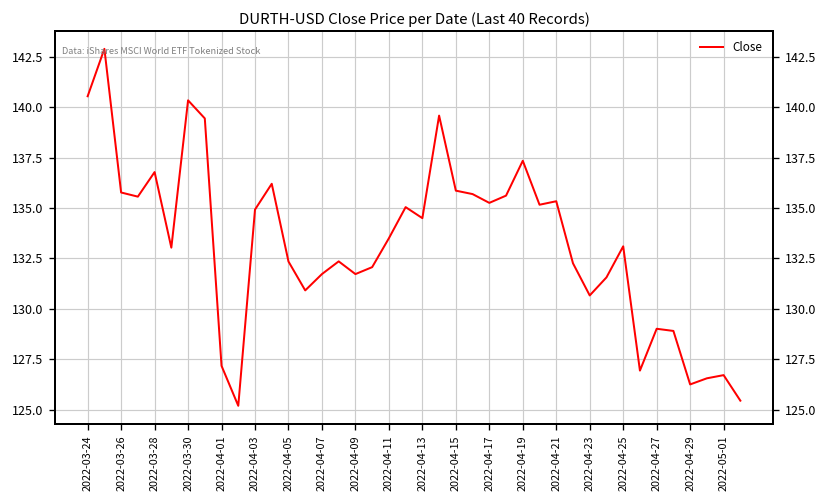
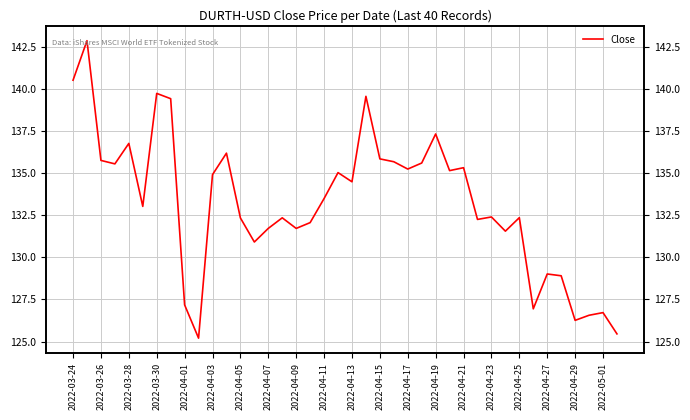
  {
    "2022-03-24": 140.5,
    "2022-03-26": 135.8,
    "2022-03-28": 136.8,
-   "2022-03-30": 140.3,
+   "2022-03-30": 139.8,
    "2022-04-01": 127.2,
    "2022-04-03": 134.9,
    "2022-04-05": 132.3,
    "2022-04-07": 131.7,
    "2022-04-09": 131.7,
    "2022-04-11": 133.5,
    "2022-04-13": 134.5,
    "2022-04-15": 135.9,
    "2022-04-17": 135.3,
    "2022-04-19": 137.3,
    "2022-04-21": 135.3,
-   "2022-04-23": 130.7,
-   "2022-04-25": 133.1,
+   "2022-04-23": 132.4,
+   "2022-04-25": 132.4,
    "2022-04-27": 129.0,
    "2022-04-29": 126.3,
    "2022-05-01": 126.7
  }
